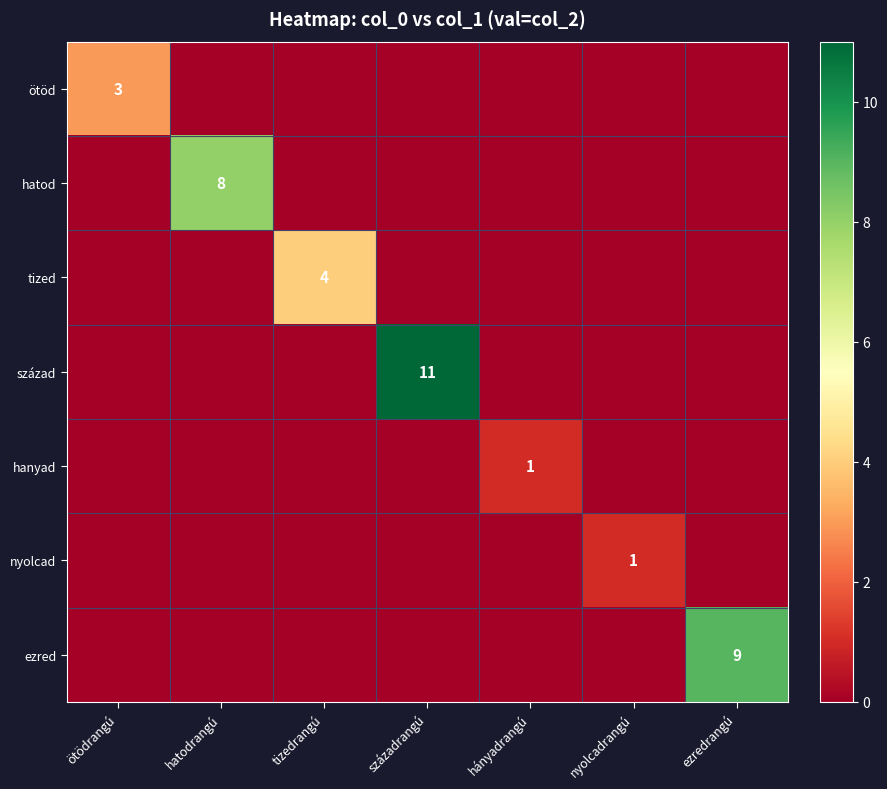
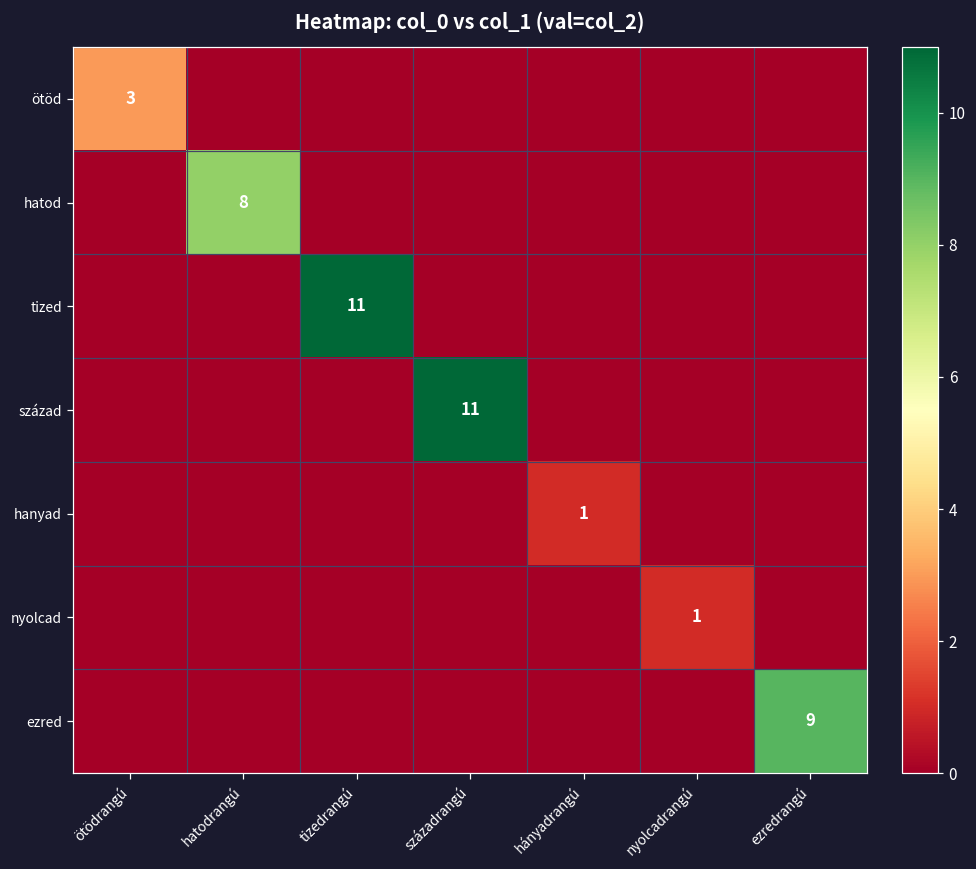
  {
    "ötöd": {
      "ötödrangú": 3
    },
    "hatod": {
      "hatodrangú": 8
    },
    "tized": {
-     "tizedrangú": 4
+     "tizedrangú": 11
    },
    "század": {
      "századrangú": 11
    },
    "hanyad": {
      "hányadrangú": 1
    },
    "nyolcad": {
      "nyolcadrangú": 1
    },
    "ezred": {
      "ezredrangú": 9
    }
  }
